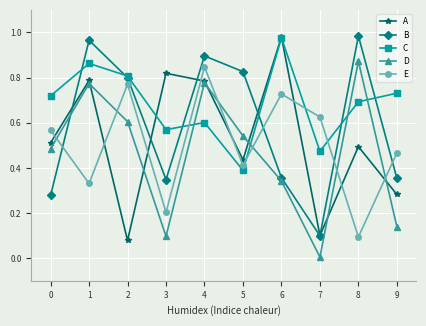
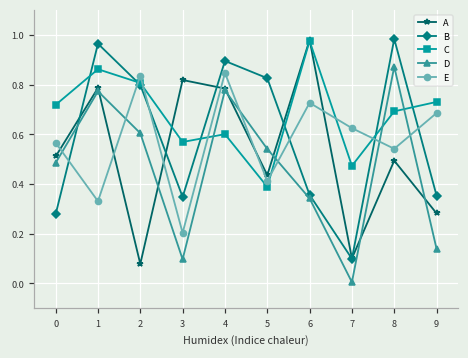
  {
    "E": {
      "0": 0.57,
      "1": 0.33,
-     "2": 0.77,
+     "2": 0.84,
      "3": 0.20,
      "4": 0.85,
      "5": 0.41,
      "6": 0.73,
      "7": 0.63,
-     "8": 0.09,
-     "9": 0.47
+     "8": 0.54,
+     "9": 0.69
    }
  }
